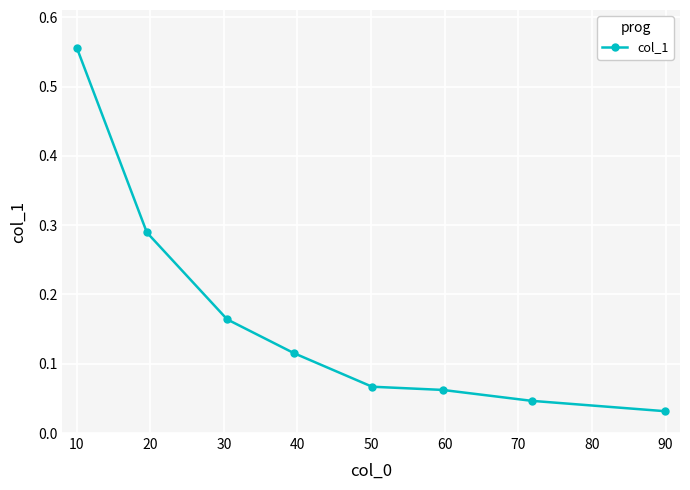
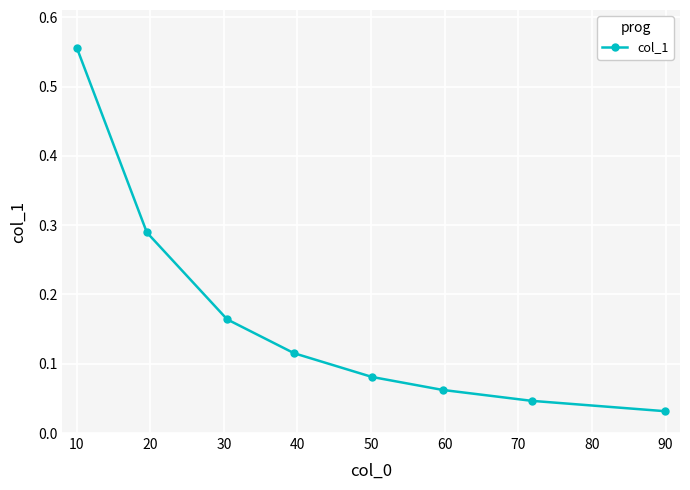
  {
    "10": 0.56,
-   "50": 0.07,
+   "50": 0.08,
    "90": 0.03
  }
